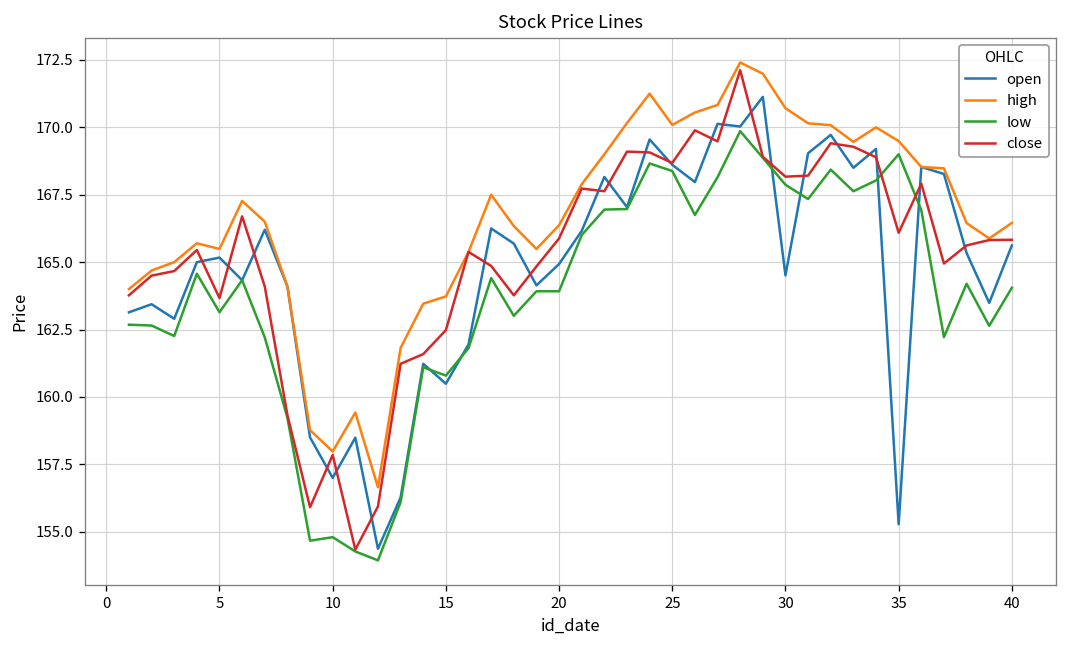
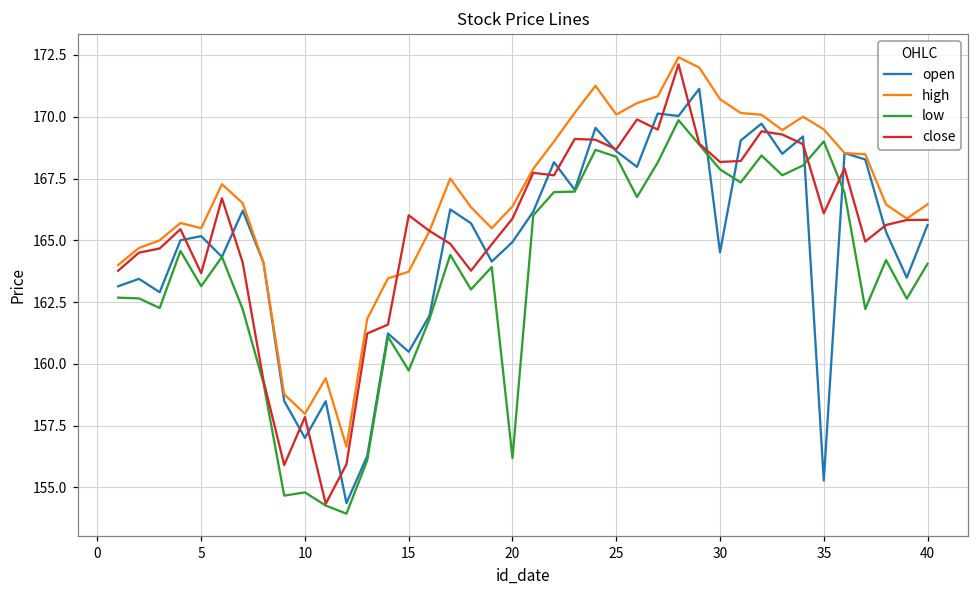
  {
    "open": {
      "5": 165.2,
      "10": 157.0,
      "15": 160.5,
      "20": 164.9,
      "30": 164.5,
      "35": 155.3,
      "40": 165.6
    },
    "high": {
      "5": 165.5,
      "10": 158.0,
      "15": 163.7,
      "20": 166.4,
      "25": 170.1,
      "30": 170.7,
      "35": 169.5,
      "40": 166.5
    },
    "low": {
      "5": 163.1,
      "10": 154.8,
-     "15": 160.8,
-     "20": 163.9,
+     "15": 159.7,
+     "20": 156.2,
      "25": 168.4,
      "30": 167.9,
      "35": 169.0,
      "40": 164.1
    },
    "close": {
      "5": 163.7,
      "10": 157.9,
-     "15": 162.5,
+     "15": 166.0,
      "20": 165.9,
      "30": 168.2,
      "35": 166.1,
      "40": 165.8
    }
  }
